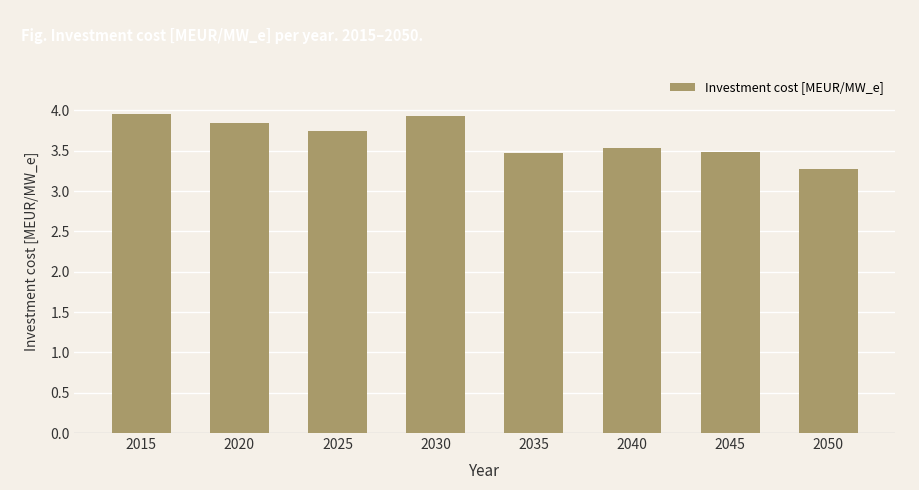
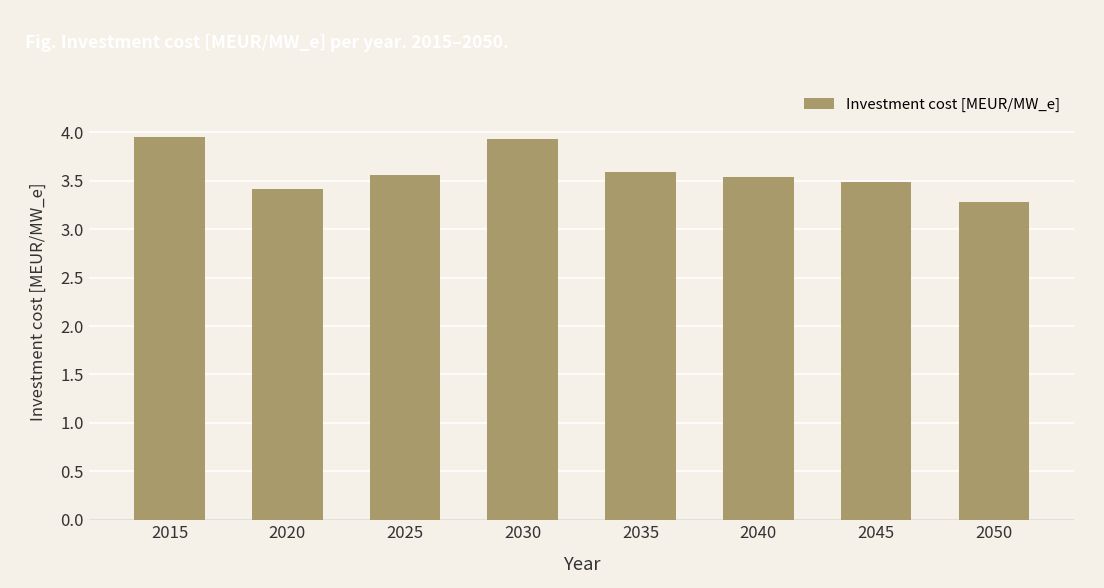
  {
    "2015": 3.9,
-   "2020": 3.8,
-   "2025": 3.7,
+   "2020": 3.4,
+   "2025": 3.6,
    "2030": 3.9,
-   "2035": 3.5,
+   "2035": 3.6,
    "2040": 3.5,
    "2045": 3.5,
    "2050": 3.3
  }
